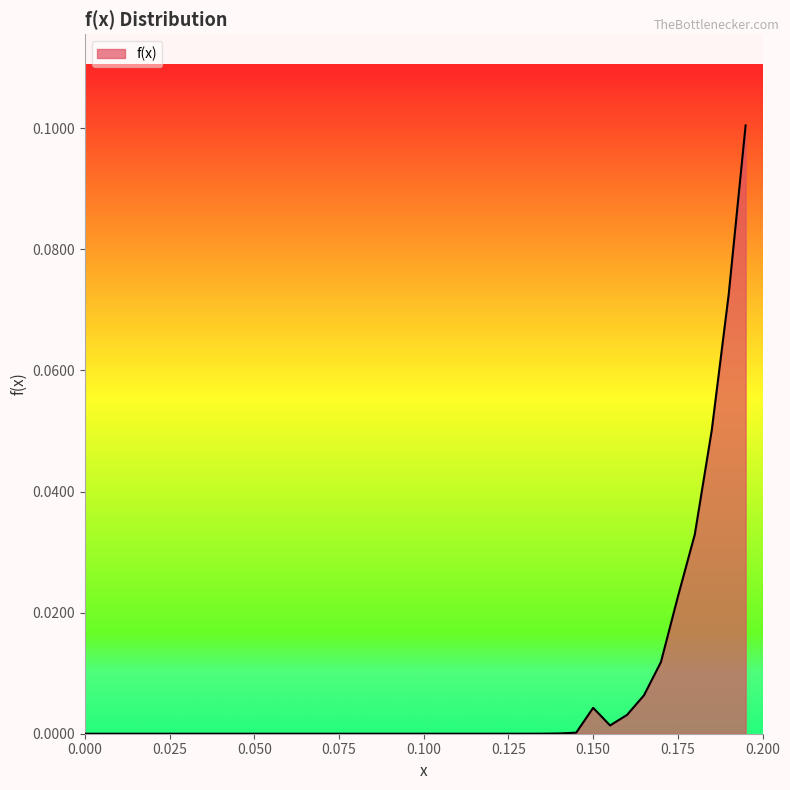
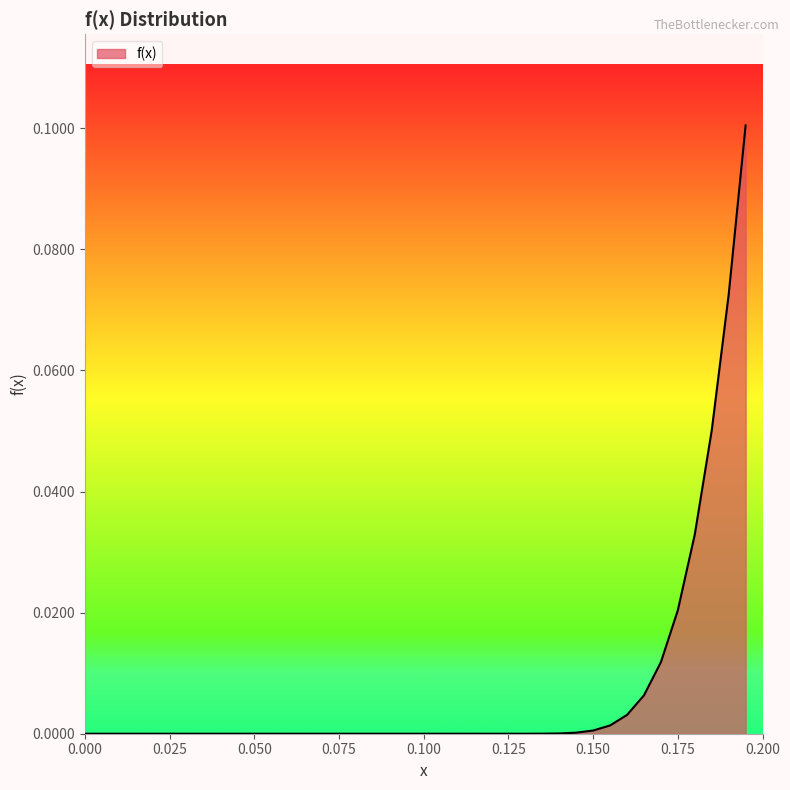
  {
    "0.000": 0.000,
    "0.025": 0.000,
    "0.050": 0.000,
    "0.075": 0.000,
    "0.100": 0.000,
    "0.125": 0.000,
-   "0.150": 0.004,
-   "0.175": 0.023
+   "0.150": 0.001,
+   "0.175": 0.020
  }
